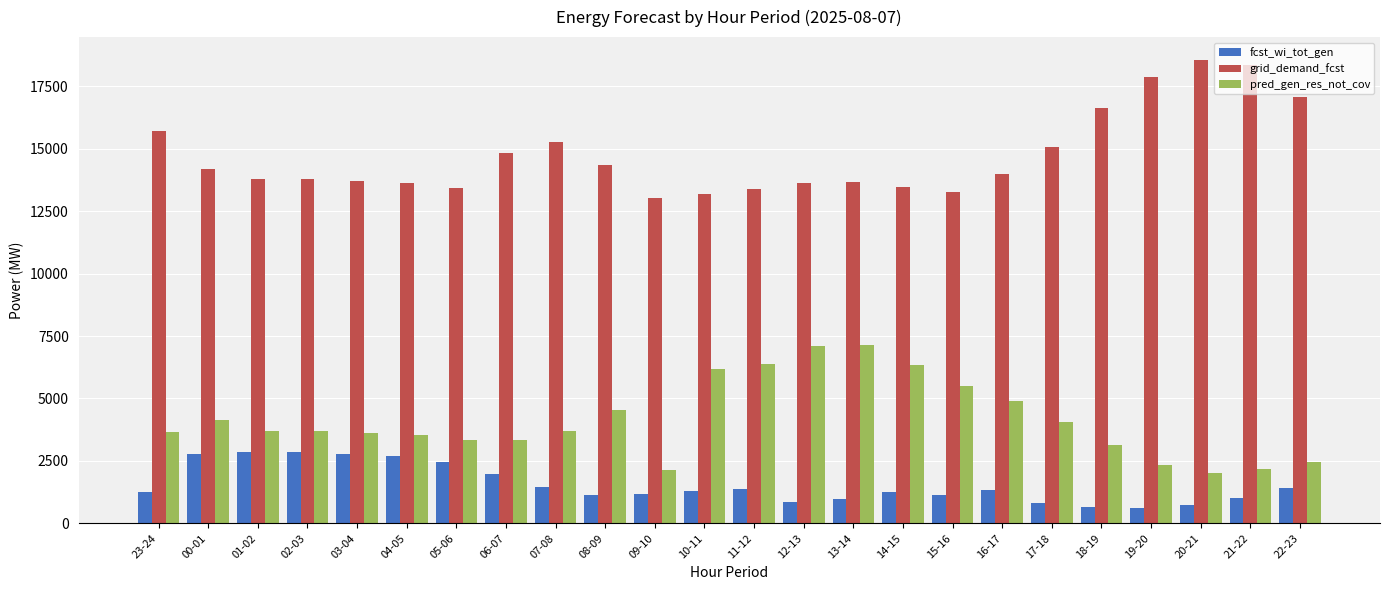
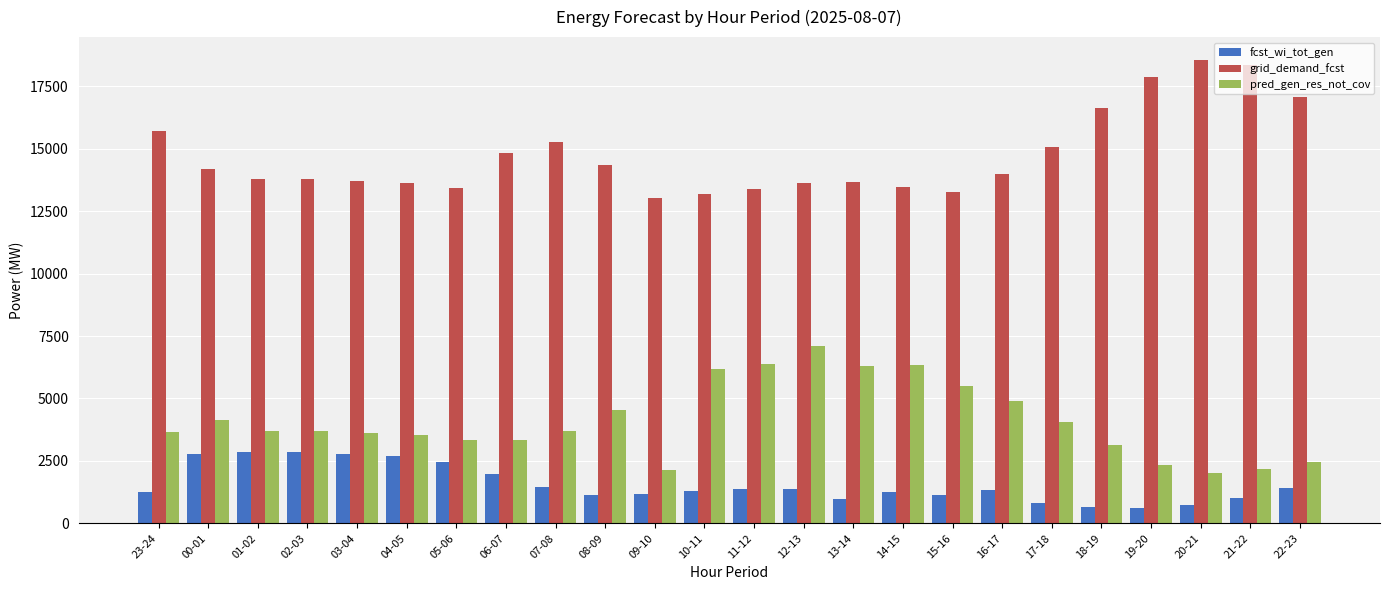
  {
    "fcst_wi_tot_gen": {
      "23-24": 1200,
      "00-01": 2800,
      "01-02": 2800,
      "02-03": 2900,
      "03-04": 2800,
      "04-05": 2700,
      "05-06": 2500,
      "06-07": 2000,
      "07-08": 1500,
      "08-09": 1200,
      "09-10": 1200,
      "10-11": 1300,
      "11-12": 1400,
-     "12-13": 800,
+     "12-13": 1400,
      "13-14": 1000,
      "14-15": 1200,
      "15-16": 1100,
      "16-17": 1400,
      "17-18": 800,
      "18-19": 600,
      "19-20": 600,
      "20-21": 700,
      "21-22": 1000,
      "22-23": 1400
    },
    "grid_demand_fcst": {
      "23-24": 15700,
      "00-01": 14200,
      "01-02": 13800,
      "02-03": 13800,
      "03-04": 13700,
      "04-05": 13600,
      "05-06": 13400,
      "06-07": 14800,
      "07-08": 15300,
      "08-09": 14300,
      "09-10": 13000,
      "10-11": 13200,
      "11-12": 13400,
      "12-13": 13600,
      "13-14": 13700,
      "14-15": 13500,
      "15-16": 13300,
      "16-17": 14000,
      "17-18": 15100,
      "18-19": 16600,
      "19-20": 17900,
      "20-21": 18500,
      "22-23": 17100
    },
    "pred_gen_res_not_cov": {
      "23-24": 3700,
      "00-01": 4100,
      "01-02": 3700,
      "02-03": 3700,
      "03-04": 3600,
      "04-05": 3500,
      "05-06": 3300,
      "06-07": 3300,
      "07-08": 3700,
      "08-09": 4500,
      "09-10": 2200,
      "10-11": 6200,
      "11-12": 6400,
      "12-13": 7100,
-     "13-14": 7100,
+     "13-14": 6300,
      "14-15": 6300,
      "15-16": 5500,
      "16-17": 4900,
      "17-18": 4100,
      "18-19": 3100,
      "19-20": 2300,
      "20-21": 2000,
      "21-22": 2200,
      "22-23": 2500
    }
  }
